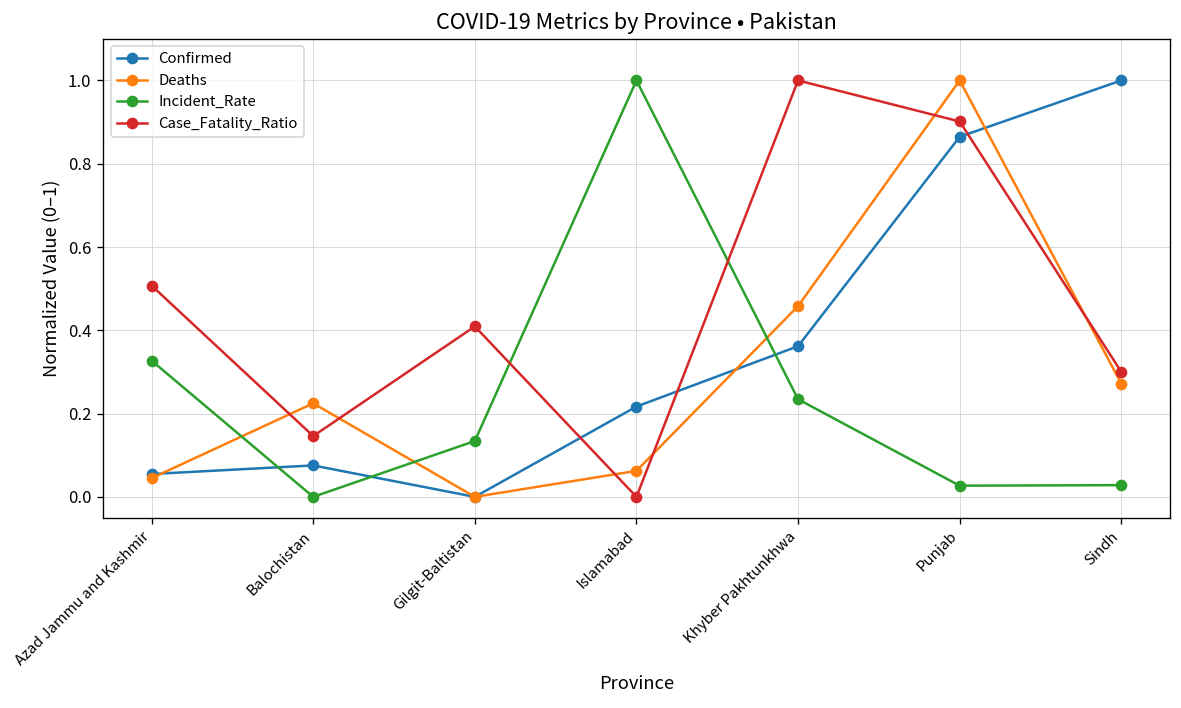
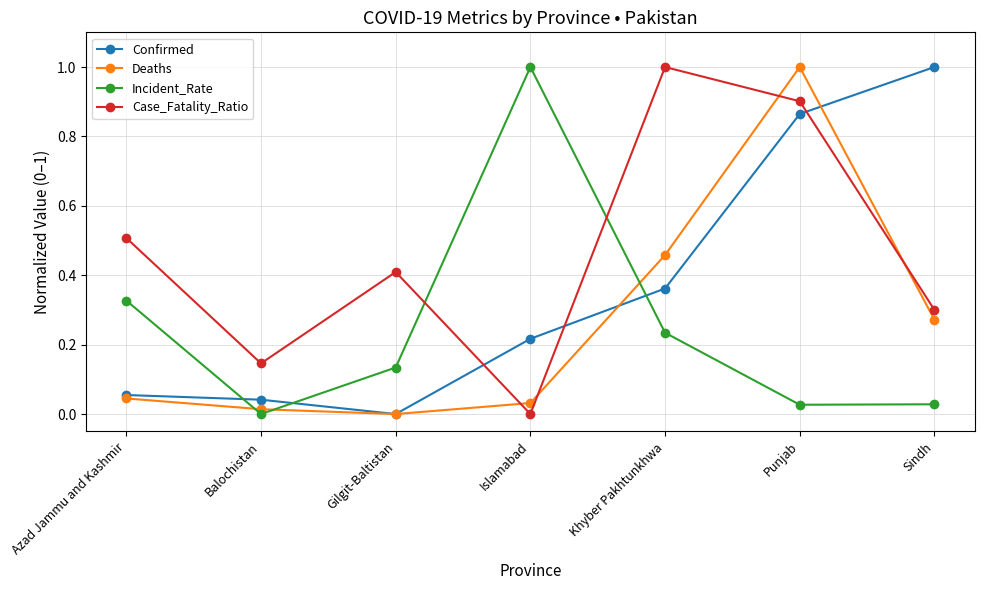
  {
    "Confirmed": {
      "Azad Jammu and Kashmir": 0.05,
-     "Balochistan": 0.08,
+     "Balochistan": 0.04,
      "Islamabad": 0.22,
      "Khyber Pakhtunkhwa": 0.36,
      "Punjab": 0.86,
      "Sindh": 1.00
    },
    "Deaths": {
      "Azad Jammu and Kashmir": 0.04,
-     "Balochistan": 0.22,
-     "Islamabad": 0.06,
+     "Balochistan": 0.01,
+     "Islamabad": 0.03,
      "Khyber Pakhtunkhwa": 0.46,
      "Punjab": 1.00,
      "Sindh": 0.27
    },
    "Incident_Rate": {
      "Azad Jammu and Kashmir": 0.33,
      "Balochistan": 0.00,
      "Gilgit-Baltistan": 0.13,
      "Islamabad": 1.00,
      "Khyber Pakhtunkhwa": 0.23,
      "Punjab": 0.03,
      "Sindh": 0.03
    },
    "Case_Fatality_Ratio": {
      "Azad Jammu and Kashmir": 0.51,
      "Balochistan": 0.15,
      "Gilgit-Baltistan": 0.41,
      "Islamabad": 0.00,
      "Khyber Pakhtunkhwa": 1.00,
      "Punjab": 0.90,
      "Sindh": 0.30
    }
  }
